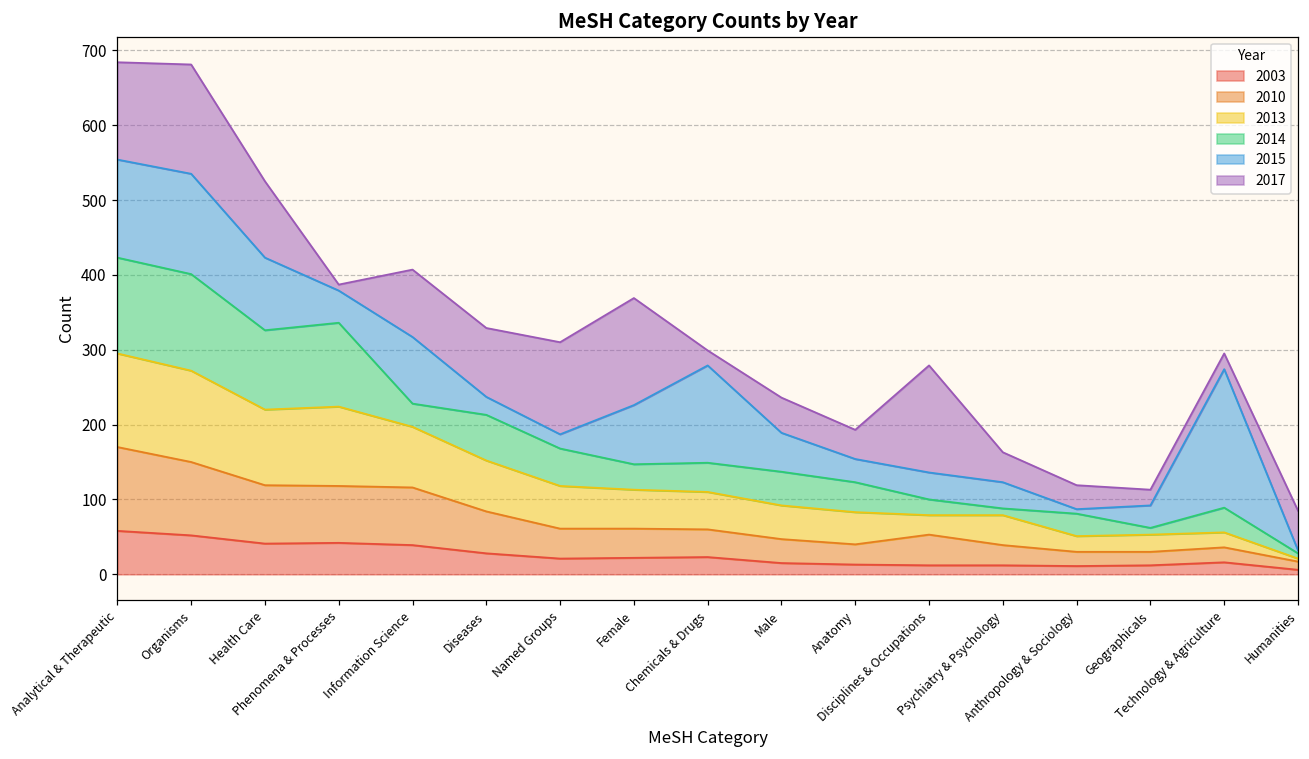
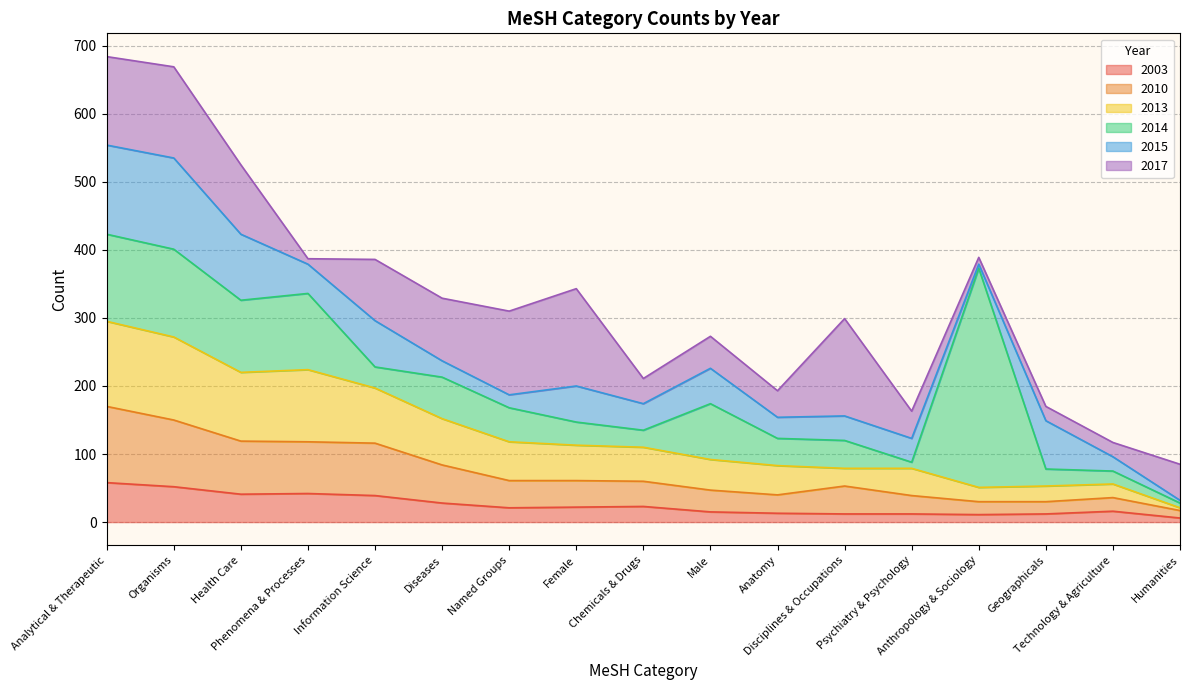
  {
    "2014": {
      "Analytical & Therapeutic": 130,
      "Organisms": 130,
      "Health Care": 110,
      "Phenomena & Processes": 110,
      "Information Science": 30,
      "Diseases": 60,
      "Named Groups": 50,
      "Female": 30,
-     "Chemicals & Drugs": 40,
-     "Male": 50,
+     "Chemicals & Drugs": 30,
+     "Male": 80,
      "Anatomy": 40,
-     "Disciplines & Occupations": 20,
+     "Disciplines & Occupations": 40,
      "Psychiatry & Psychology": 10,
-     "Anthropology & Sociology": 30,
-     "Geographicals": 10,
-     "Technology & Agriculture": 30,
+     "Anthropology & Sociology": 320,
+     "Geographicals": 30,
+     "Technology & Agriculture": 20,
      "Humanities": 10
    },
    "2015": {
      "Analytical & Therapeutic": 130,
      "Organisms": 130,
      "Health Care": 100,
      "Phenomena & Processes": 40,
-     "Information Science": 90,
+     "Information Science": 70,
      "Diseases": 20,
      "Named Groups": 20,
-     "Female": 80,
-     "Chemicals & Drugs": 130,
+     "Female": 50,
+     "Chemicals & Drugs": 40,
      "Male": 50,
      "Anatomy": 30,
      "Disciplines & Occupations": 40,
      "Psychiatry & Psychology": 40,
      "Anthropology & Sociology": 10,
-     "Geographicals": 30,
-     "Technology & Agriculture": 190,
+     "Geographicals": 70,
+     "Technology & Agriculture": 20,
      "Humanities": 0
    },
    "2017": {
      "Analytical & Therapeutic": 130,
-     "Organisms": 150,
+     "Organisms": 130,
      "Health Care": 100,
      "Phenomena & Processes": 10,
      "Information Science": 90,
      "Diseases": 90,
      "Named Groups": 120,
      "Female": 140,
-     "Chemicals & Drugs": 20,
+     "Chemicals & Drugs": 40,
      "Male": 50,
      "Anatomy": 40,
      "Disciplines & Occupations": 140,
      "Psychiatry & Psychology": 40,
-     "Anthropology & Sociology": 30,
+     "Anthropology & Sociology": 10,
      "Geographicals": 20,
      "Technology & Agriculture": 20,
      "Humanities": 50
    }
  }
